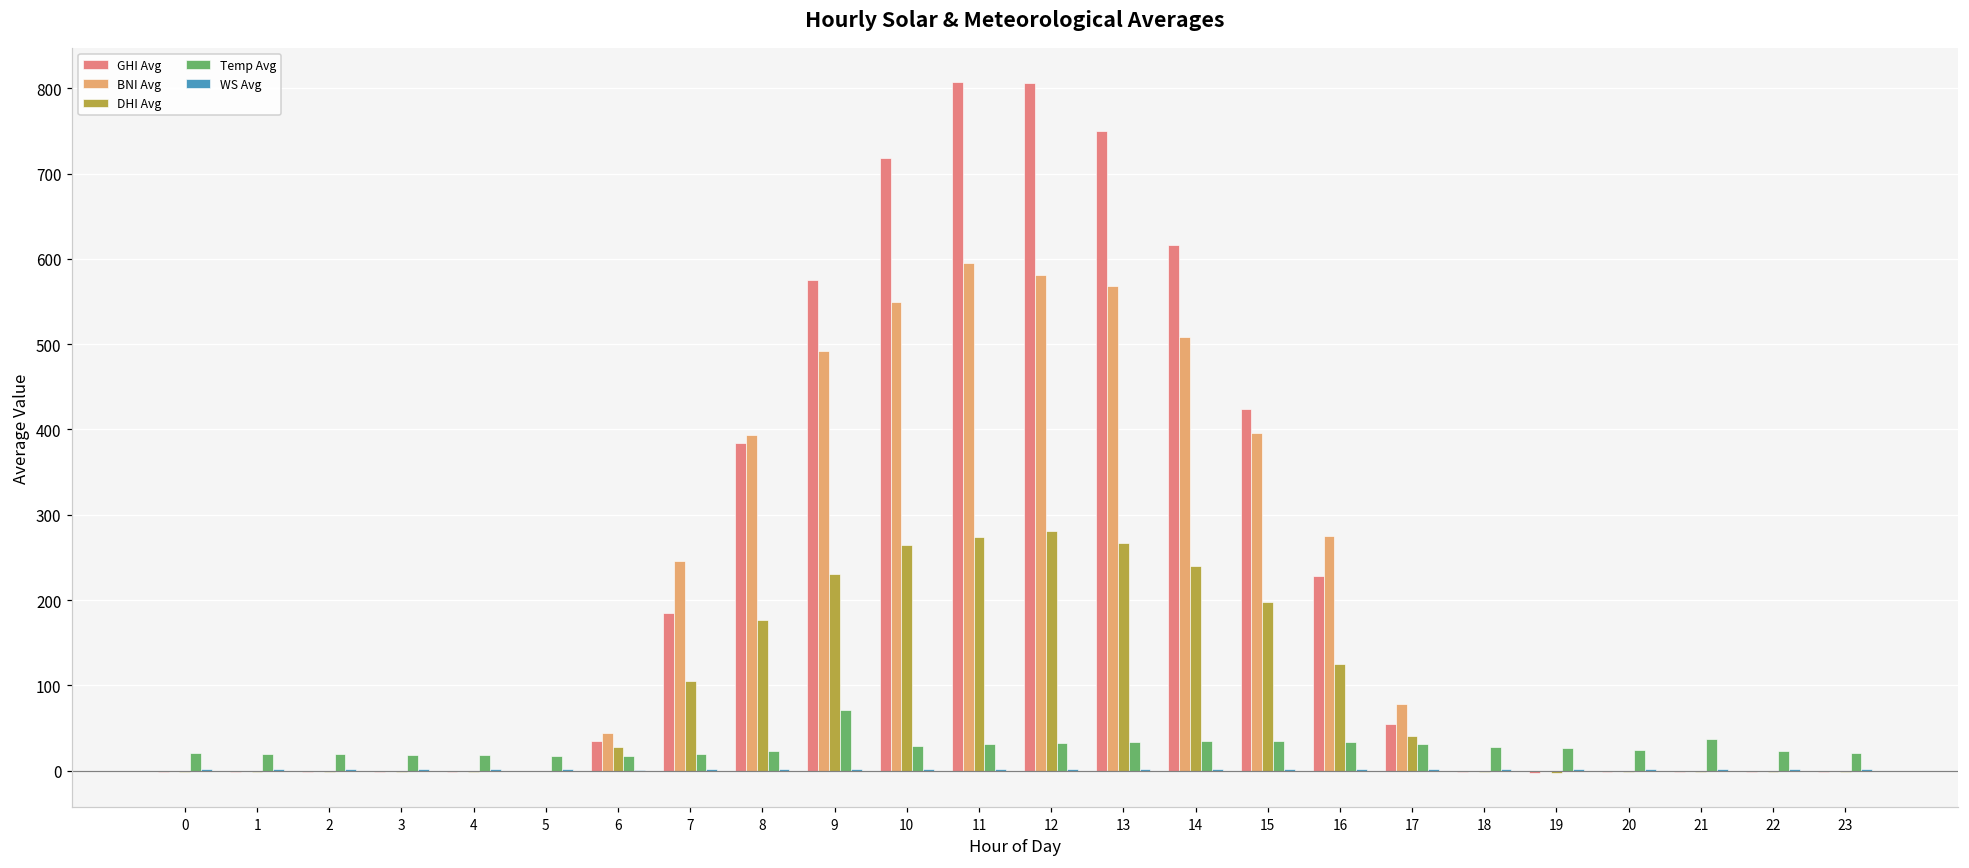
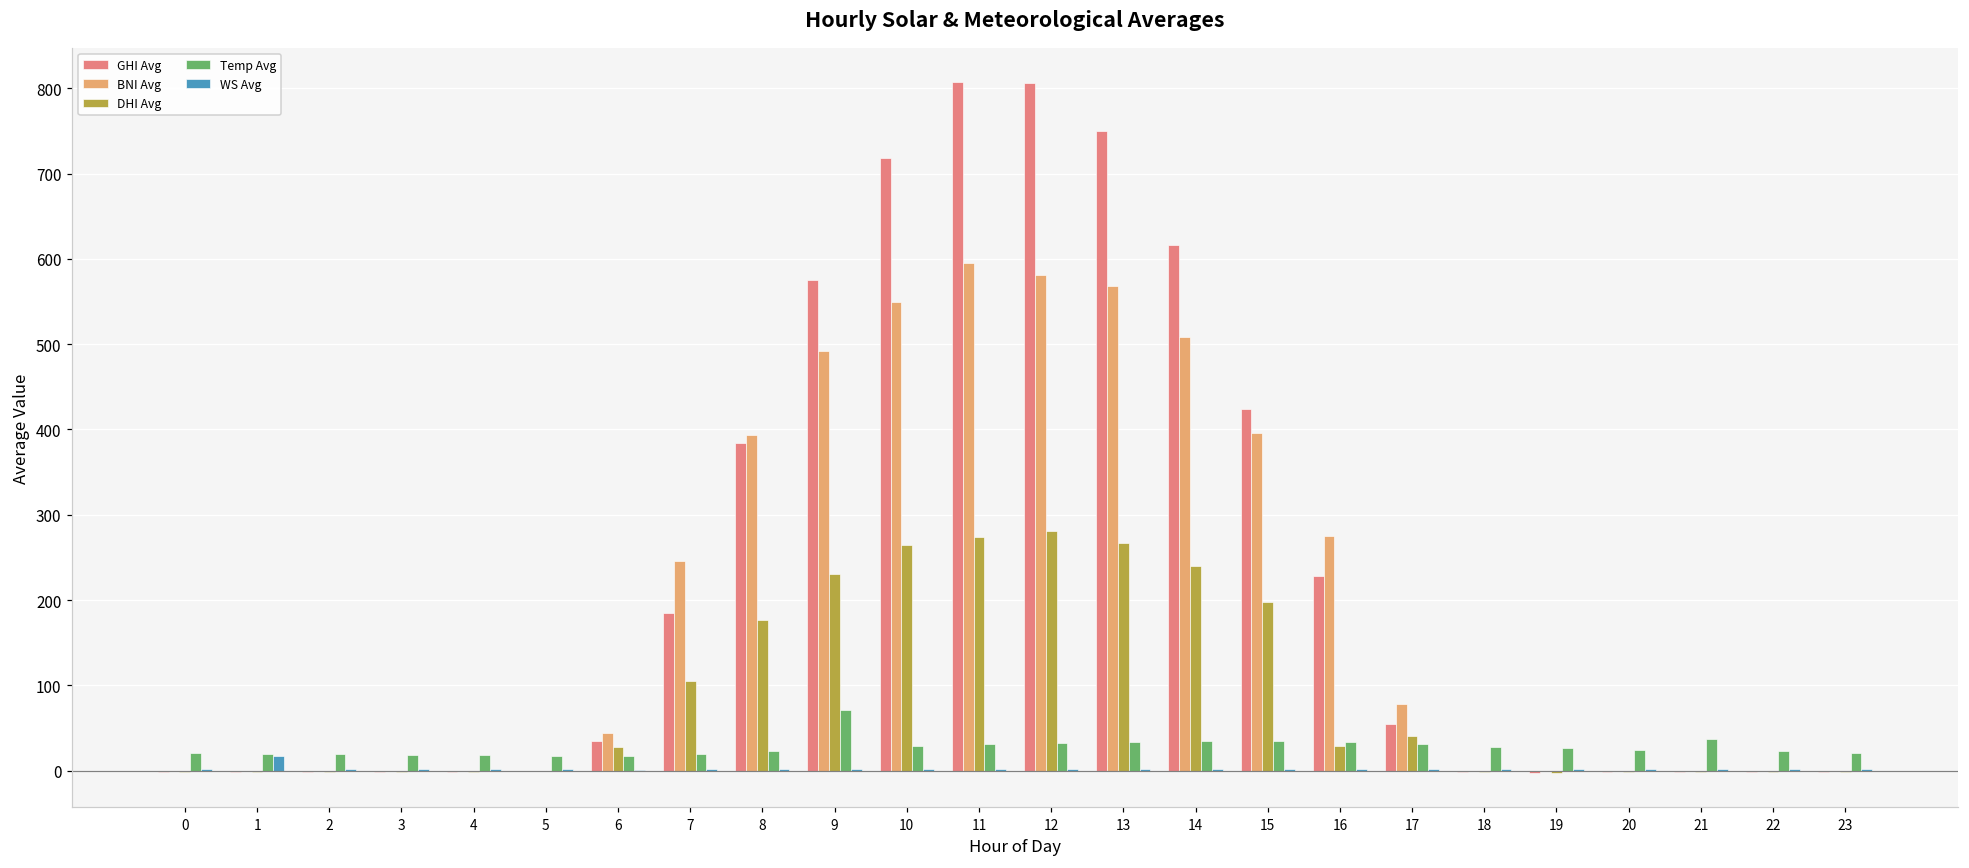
  {
    "DHI Avg": {
      "6": 30,
      "7": 110,
      "8": 180,
      "9": 230,
      "10": 260,
      "11": 270,
      "12": 280,
      "13": 270,
      "14": 240,
      "15": 200,
-     "16": 120,
+     "16": 30,
      "17": 40
    },
    "Temp Avg": {
      "0": 20,
      "1": 20,
      "2": 20,
      "3": 20,
      "4": 20,
      "5": 20,
      "6": 20,
      "7": 20,
      "8": 20,
      "9": 70,
      "10": 30,
      "11": 30,
      "12": 30,
      "13": 30,
      "14": 30,
      "15": 30,
      "16": 30,
      "17": 30,
      "18": 30,
      "19": 30,
      "20": 20,
      "21": 40,
      "22": 20,
      "23": 20
    },
    "WS Avg": {
-     "1": 0
+     "1": 20
    }
  }
